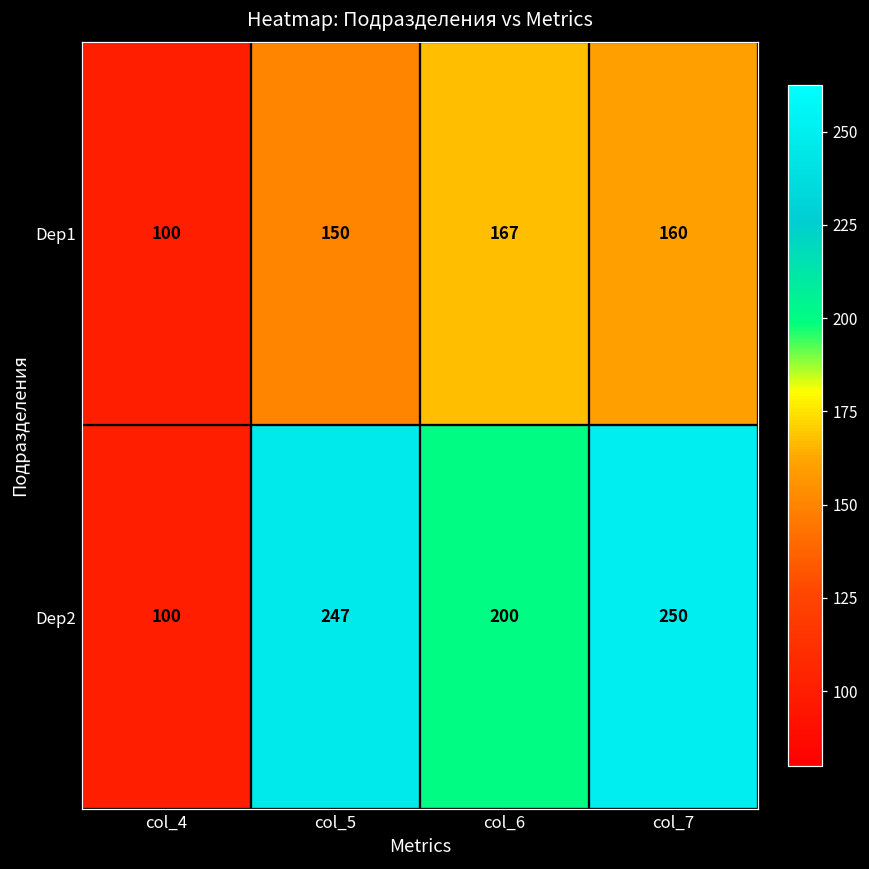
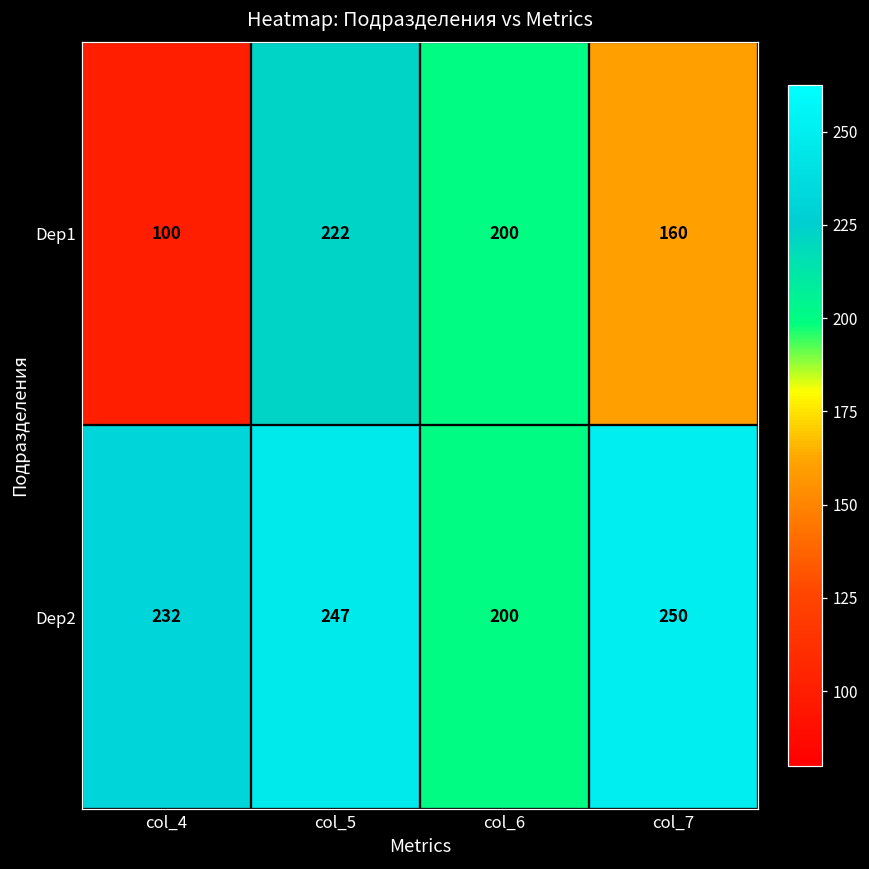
  {
    "Dep1": {
      "col_4": 100,
-     "col_5": 150,
-     "col_6": 167,
+     "col_5": 222,
+     "col_6": 200,
      "col_7": 160
    },
    "Dep2": {
-     "col_4": 100,
+     "col_4": 232,
      "col_5": 247,
      "col_6": 200,
      "col_7": 250
    }
  }
